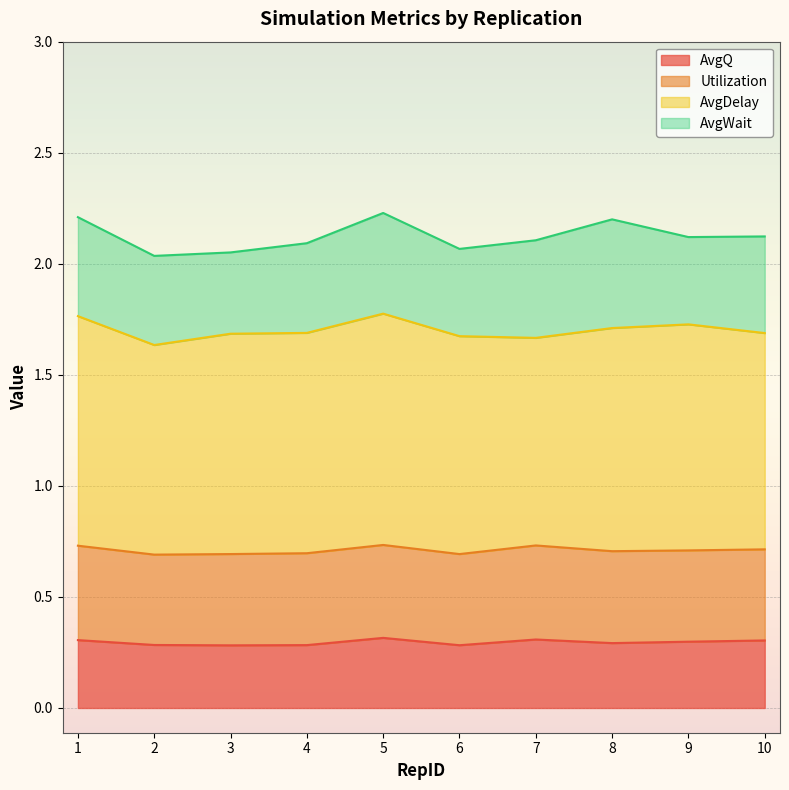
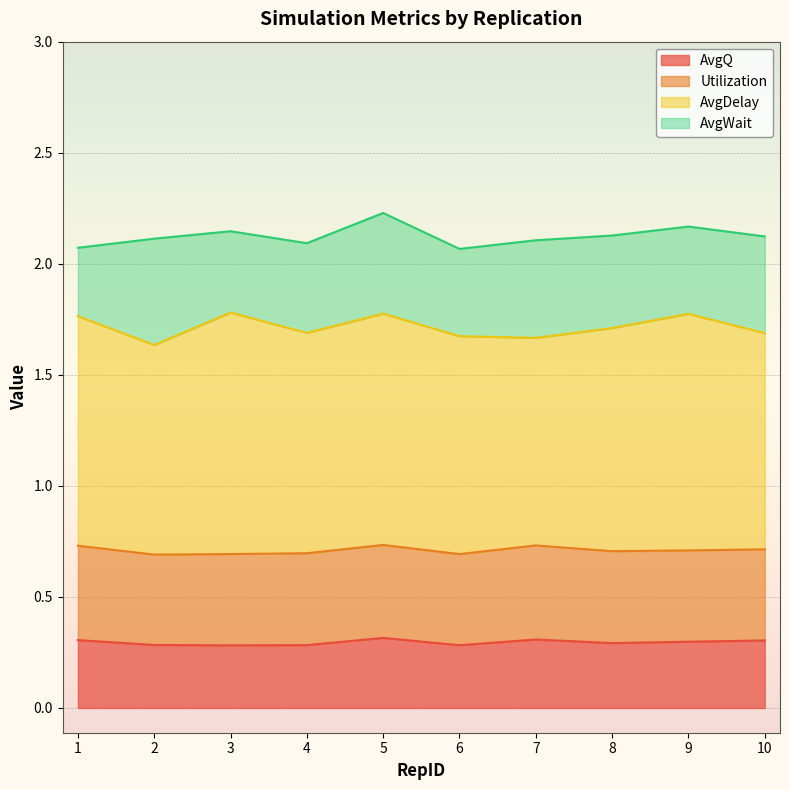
  {
    "AvgDelay": {
      "1": 1.03,
      "2": 0.94,
-     "3": 0.99,
+     "3": 1.09,
      "4": 0.99,
      "5": 1.04,
      "6": 0.98,
      "7": 0.93,
      "8": 1.00,
-     "9": 1.02,
+     "9": 1.06,
      "10": 0.97
    },
    "AvgWait": {
-     "1": 0.45,
-     "2": 0.40,
+     "1": 0.31,
+     "2": 0.48,
      "3": 0.37,
      "4": 0.40,
      "5": 0.45,
      "6": 0.39,
      "7": 0.44,
-     "8": 0.49,
+     "8": 0.42,
      "9": 0.39,
      "10": 0.44
    }
  }
